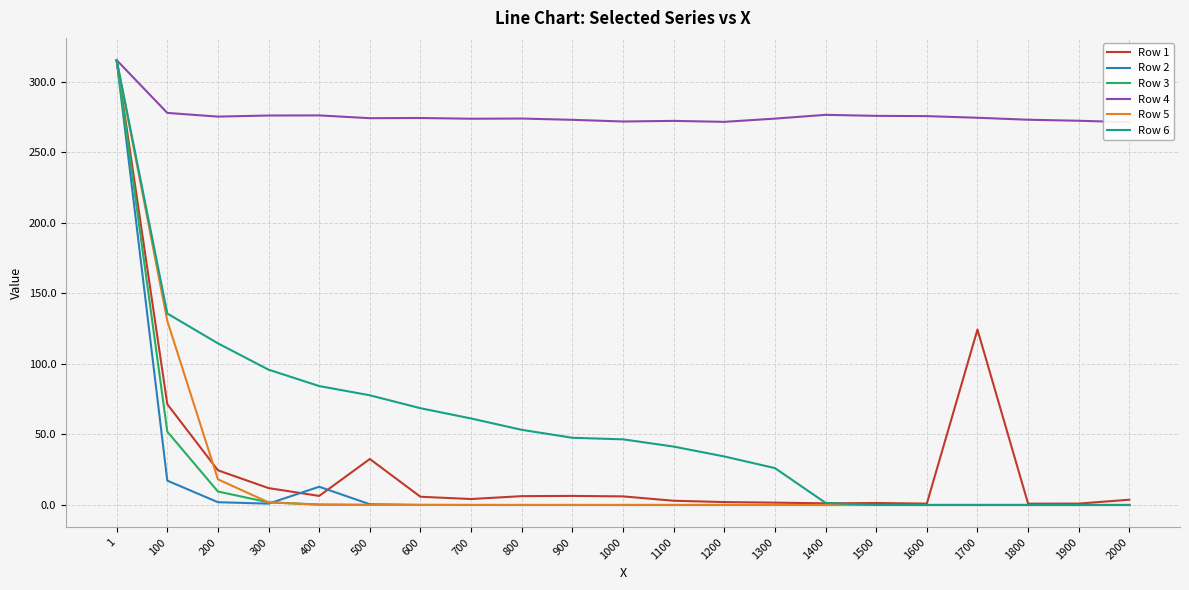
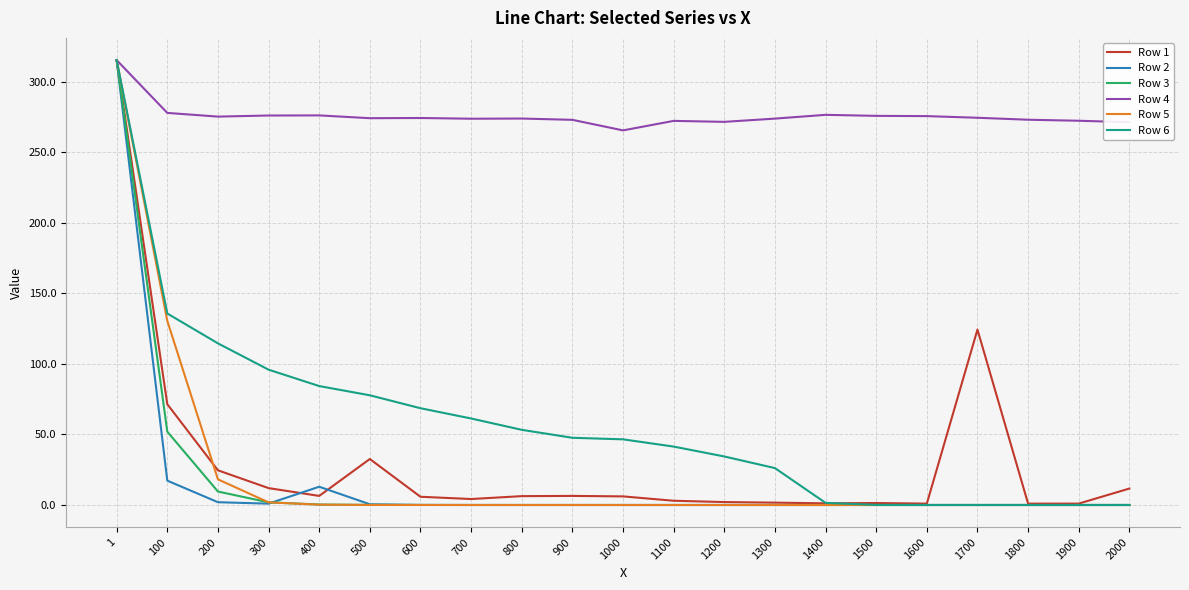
  {
    "Row 1": {
      "100": 71,
      "200": 25,
      "300": 12,
      "400": 6,
      "500": 33,
      "600": 6,
      "700": 4,
      "800": 6,
      "900": 6,
      "1000": 6,
      "1100": 3,
      "1200": 2,
      "1700": 124,
-     "2000": 4
+     "2000": 12
    },
    "Row 2": {
      "100": 17,
      "200": 2,
      "400": 13
    },
    "Row 4": {
      "100": 278,
      "200": 275,
      "300": 276,
      "400": 276,
      "500": 274,
      "600": 274,
      "700": 274,
      "800": 274,
      "900": 273,
-     "1000": 272,
+     "1000": 266,
      "1100": 272,
      "1200": 272,
      "1300": 274,
      "1400": 277,
      "1500": 276,
      "1600": 276,
      "1700": 275,
      "1800": 273,
      "1900": 272
    },
    "Row 5": {
      "100": 131,
      "200": 18
    }
  }
